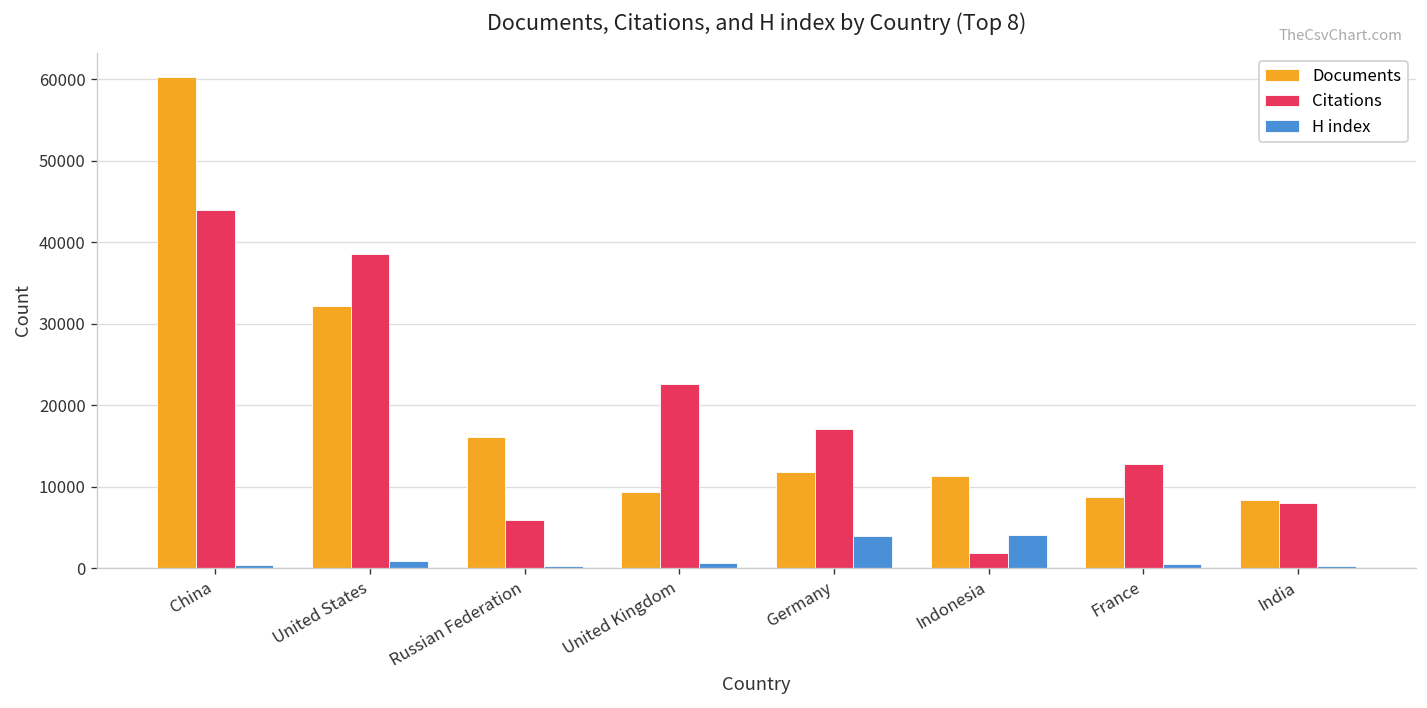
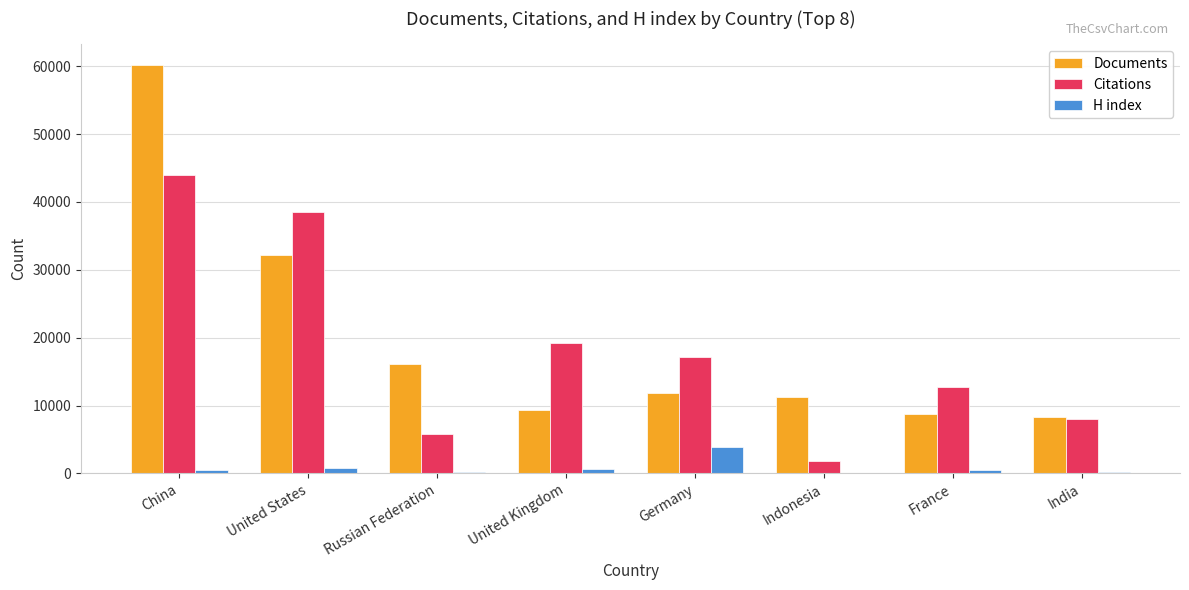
  {
    "Documents": {
      "China": 60000,
      "United States": 32000,
      "Russian Federation": 16000,
      "United Kingdom": 9000,
      "Germany": 12000,
      "Indonesia": 11000,
      "France": 9000,
      "India": 8000
    },
    "Citations": {
      "China": 44000,
      "United States": 39000,
      "Russian Federation": 6000,
-     "United Kingdom": 23000,
+     "United Kingdom": 19000,
      "Germany": 17000,
      "Indonesia": 2000,
      "France": 13000,
      "India": 8000
    },
    "H index": {
      "China": 0,
      "United States": 1000,
      "United Kingdom": 1000,
      "Germany": 4000,
-     "Indonesia": 4000,
+     "Indonesia": 0,
      "France": 1000
    }
  }
